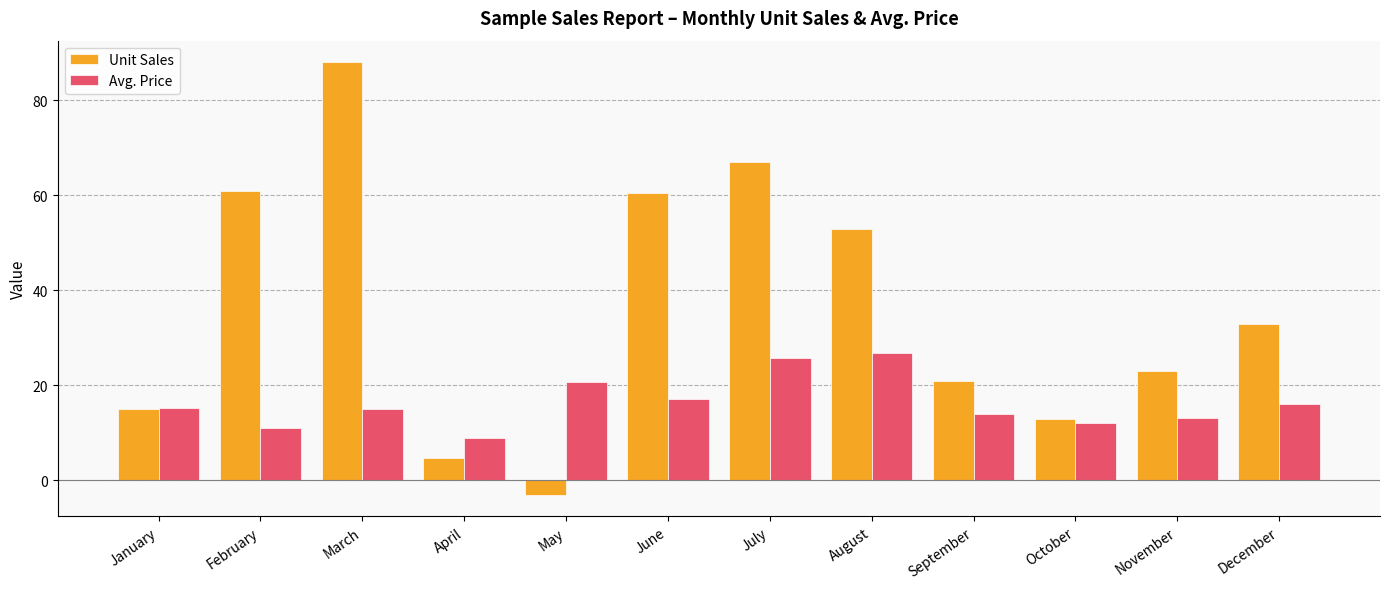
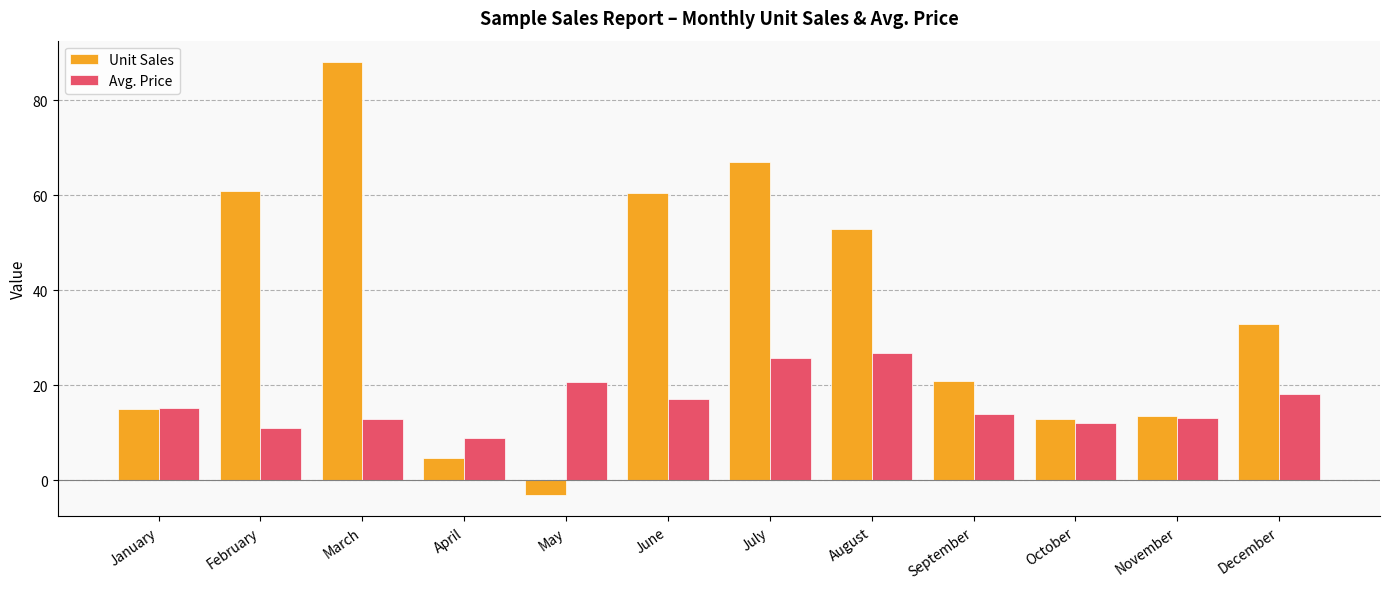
  {
    "Unit Sales": {
      "January": 15,
      "February": 61,
      "March": 88,
      "April": 5,
      "May": -3,
      "June": 61,
      "July": 67,
      "August": 53,
      "September": 21,
      "October": 13,
-     "November": 23,
+     "November": 14,
      "December": 33
    },
    "Avg. Price": {
      "January": 15,
      "February": 11,
-     "March": 15,
+     "March": 13,
      "April": 9,
      "May": 21,
      "June": 17,
      "July": 26,
      "August": 27,
      "September": 14,
      "October": 12,
      "November": 13,
-     "December": 16
+     "December": 18
    }
  }
